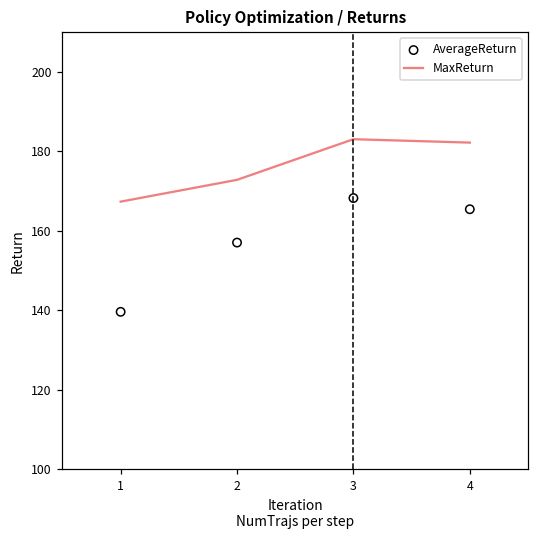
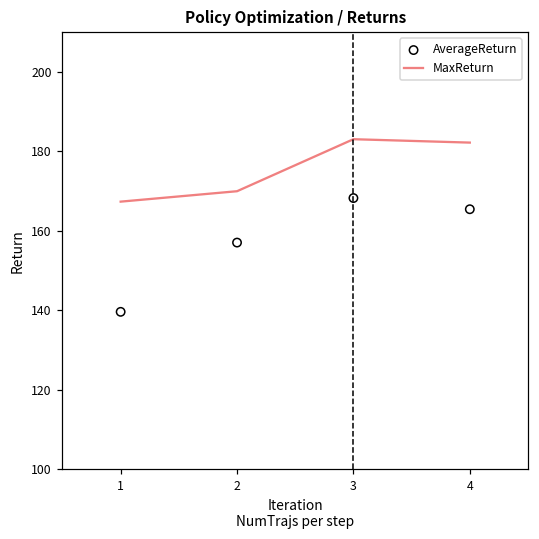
  {
    "MaxReturn": {
      "1": 167,
-     "2": 173,
+     "2": 170,
      "3": 183,
      "4": 182
    }
  }
